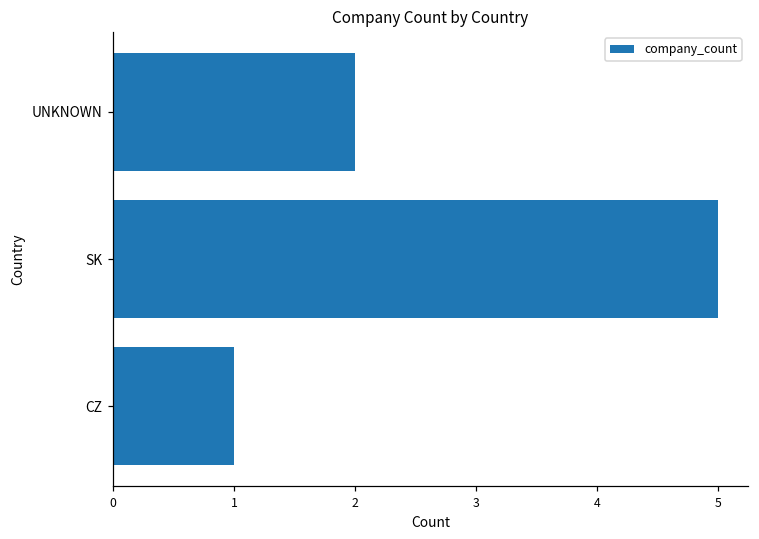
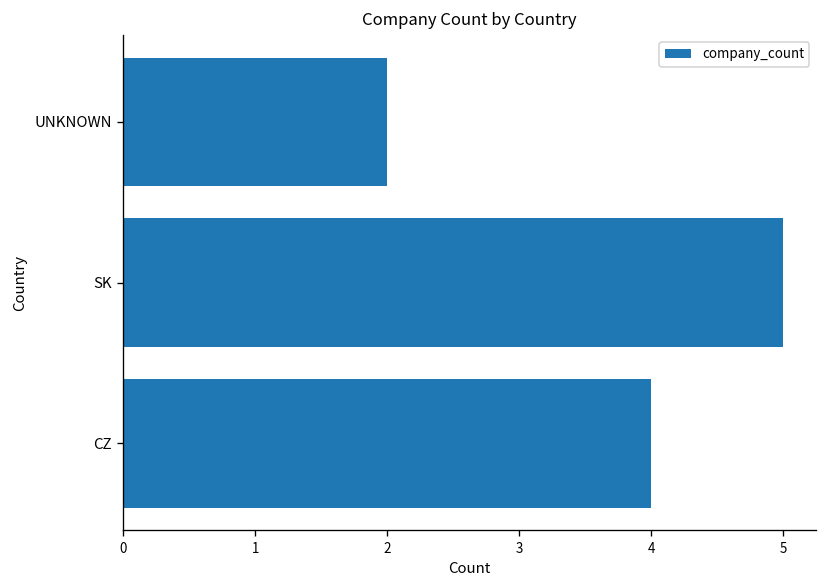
  {
    "UNKNOWN": 2,
    "SK": 5,
-   "CZ": 1
+   "CZ": 4
  }
